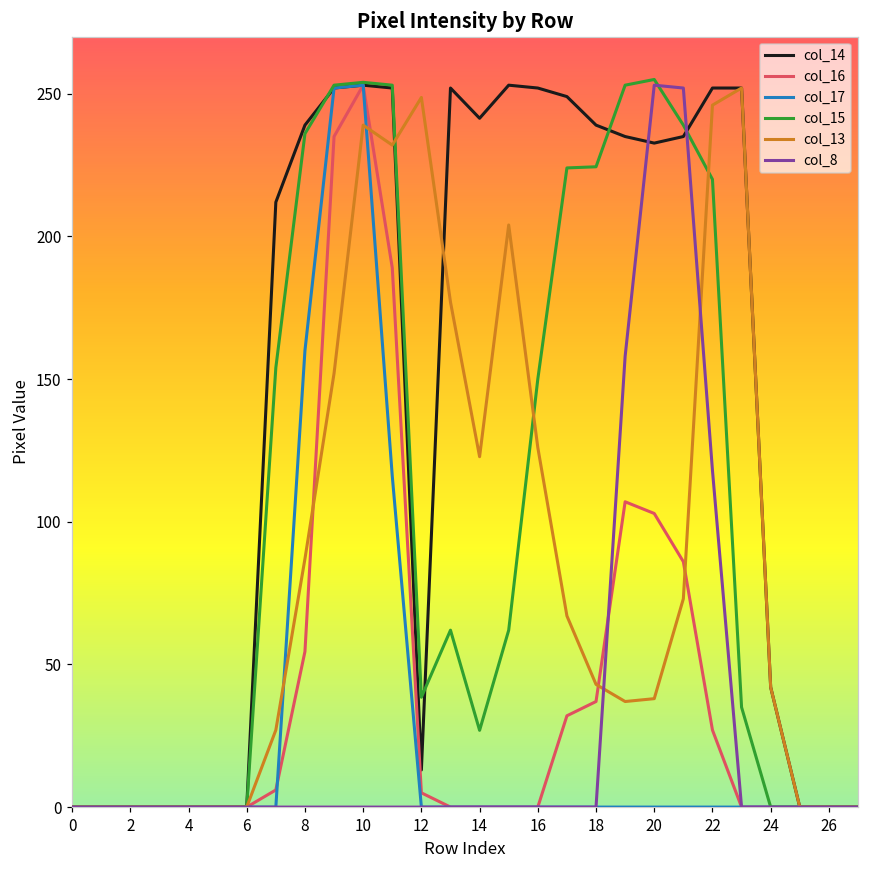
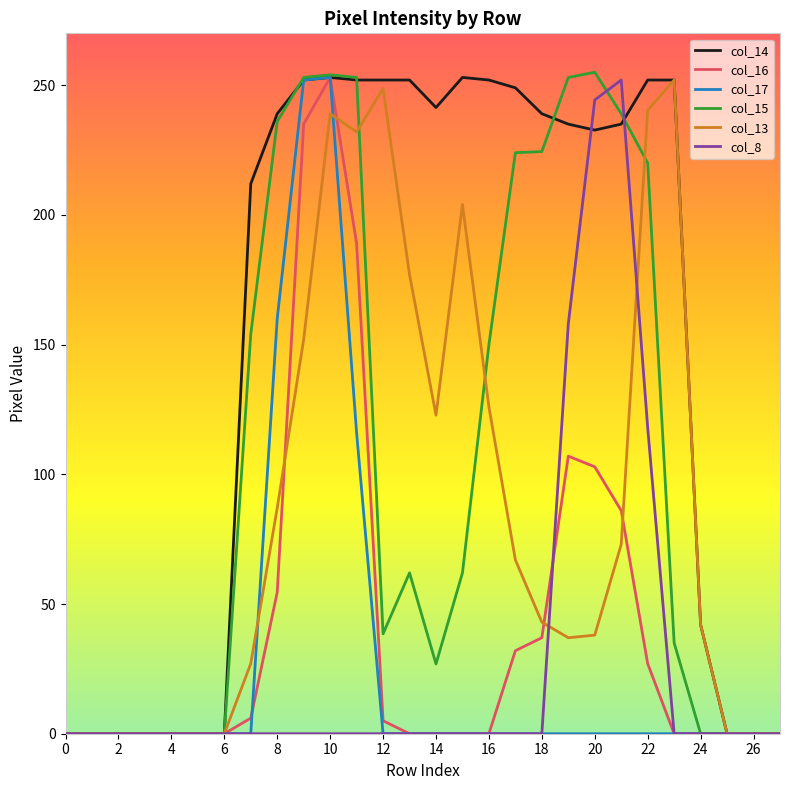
  {
    "col_14": {
      "8": 239,
-     "12": 13,
+     "12": 252,
      "14": 241,
      "16": 252,
      "18": 239,
      "20": 233,
      "22": 252
    },
    "col_16": {
      "8": 55,
      "12": 5,
      "18": 37,
      "20": 103,
      "22": 27
    },
    "col_17": {
      "8": 160,
      "20": 0,
      "22": 0
    },
    "col_15": {
      "8": 236,
      "10": 254,
      "12": 39,
      "14": 27,
      "16": 150,
      "18": 224,
      "20": 255,
      "22": 220
    },
    "col_13": {
      "8": 87,
      "10": 239,
      "12": 249,
      "14": 123,
      "16": 126,
      "18": 43,
      "20": 38,
-     "22": 246
+     "22": 240
    },
    "col_8": {
      "8": 0,
      "10": 0,
-     "20": 253,
+     "20": 244,
      "22": 118
    }
  }
